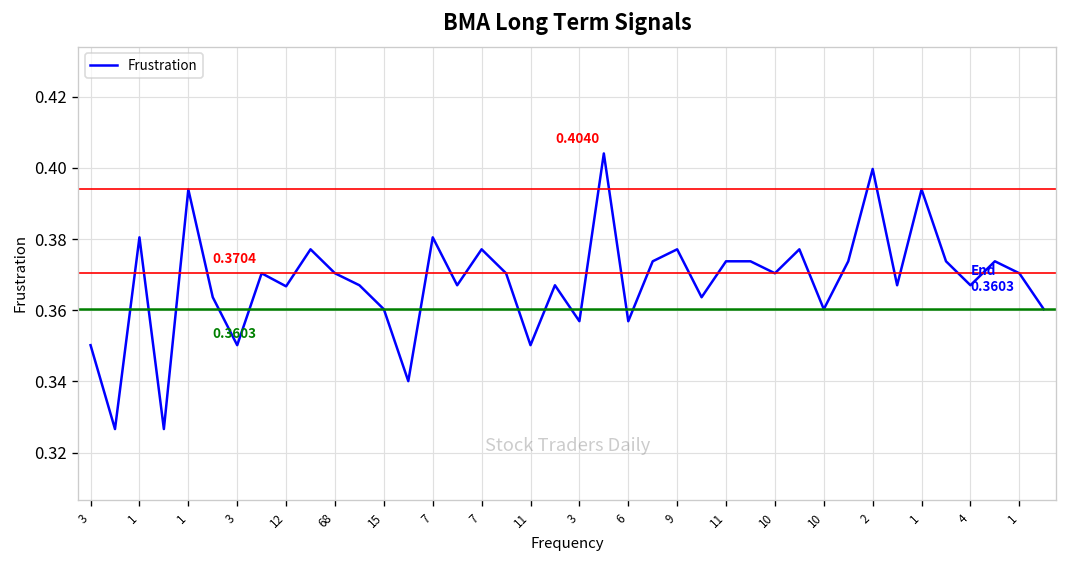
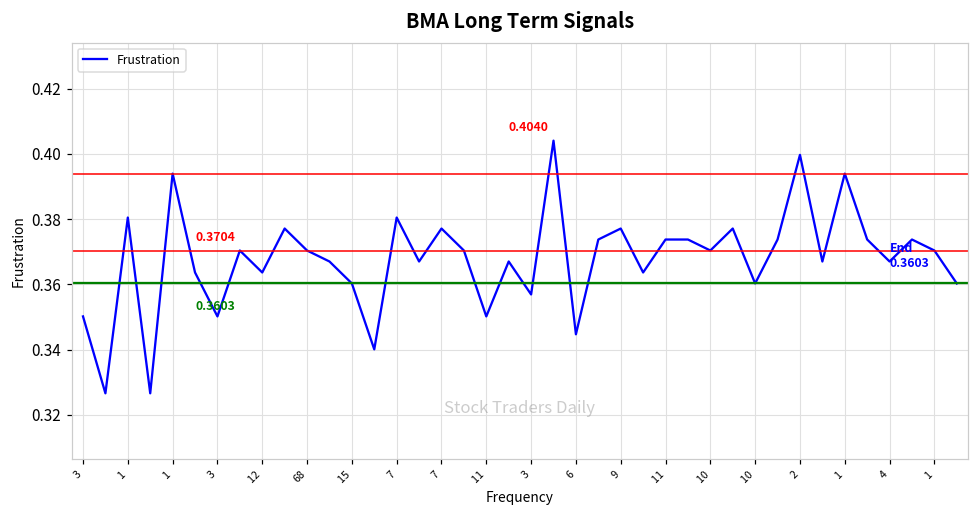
  {
-   "12": 0.367,
+   "12": 0.364,
    "68": 0.370,
-   "6": 0.357,
+   "6": 0.345,
    "2": 0.400
  }
